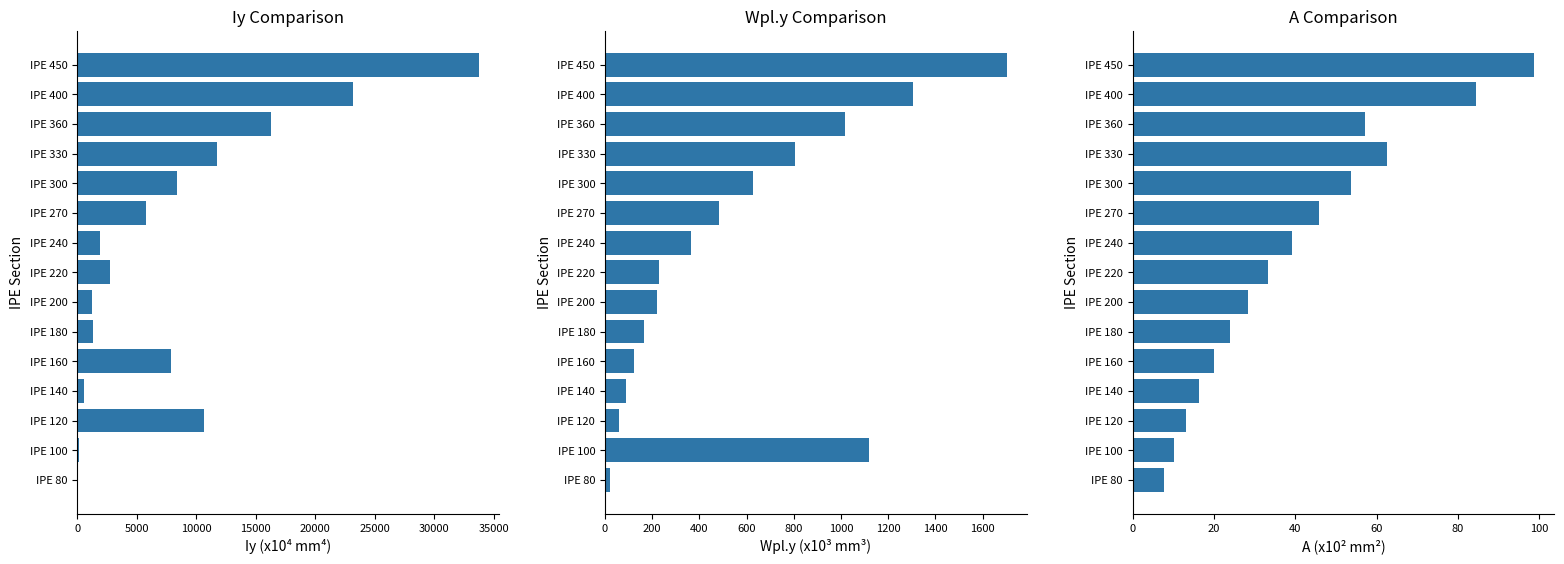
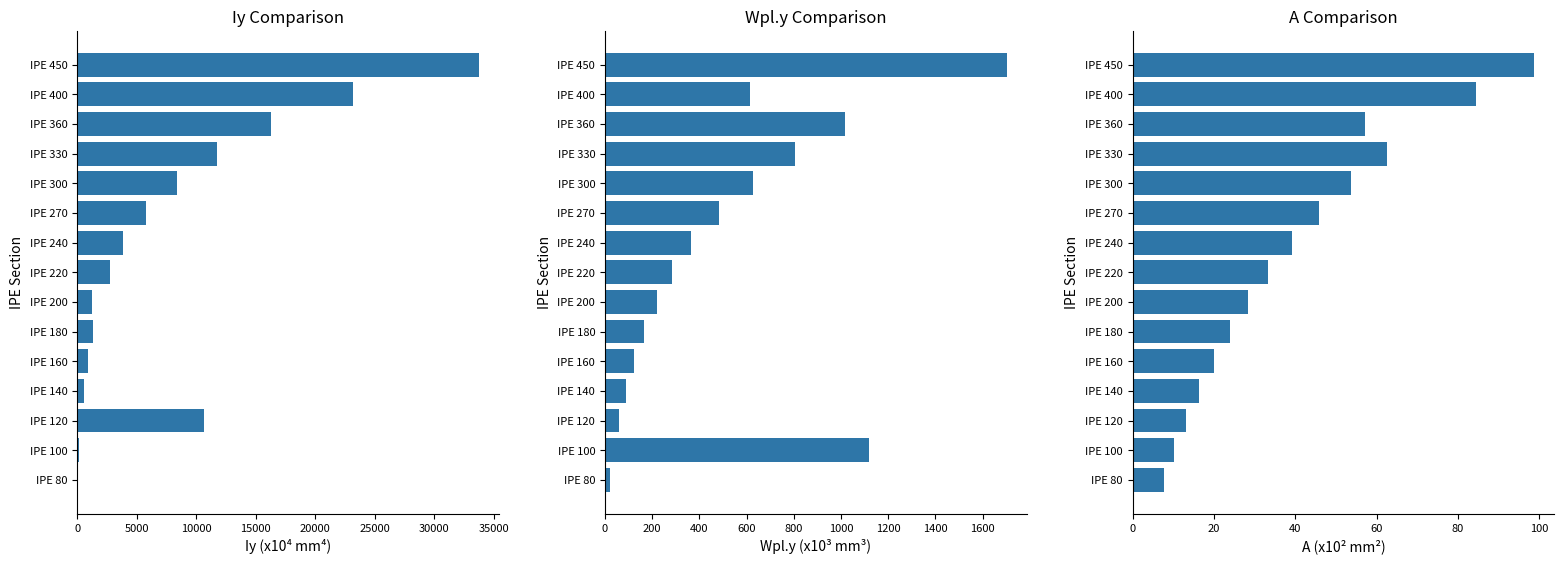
  {
    "Iy Comparison": {
      "IPE 450": 33700,
      "IPE 400": 23100,
      "IPE 360": 16300,
      "IPE 330": 11800,
      "IPE 300": 8400,
      "IPE 270": 5800,
-     "IPE 240": 1900,
+     "IPE 240": 3900,
      "IPE 220": 2800,
      "IPE 200": 1300,
      "IPE 180": 1300,
-     "IPE 160": 7900,
+     "IPE 160": 900,
      "IPE 140": 500,
      "IPE 120": 10700
    },
    "Wpl.y Comparison": {
      "IPE 450": 1700,
-     "IPE 400": 1310,
+     "IPE 400": 610,
      "IPE 360": 1020,
      "IPE 330": 800,
      "IPE 300": 630,
      "IPE 270": 480,
      "IPE 240": 370,
-     "IPE 220": 230,
+     "IPE 220": 290,
      "IPE 200": 220,
      "IPE 180": 170,
      "IPE 160": 120,
      "IPE 140": 90,
      "IPE 120": 60,
      "IPE 100": 1120,
      "IPE 80": 20
    },
    "A Comparison": {
      "IPE 450": 99,
      "IPE 400": 85,
      "IPE 360": 57,
      "IPE 330": 63,
      "IPE 300": 54,
      "IPE 270": 46,
      "IPE 240": 39,
      "IPE 220": 33,
      "IPE 200": 29,
      "IPE 180": 24,
      "IPE 160": 20,
      "IPE 140": 16,
      "IPE 120": 13,
      "IPE 100": 10,
      "IPE 80": 8
    }
  }
